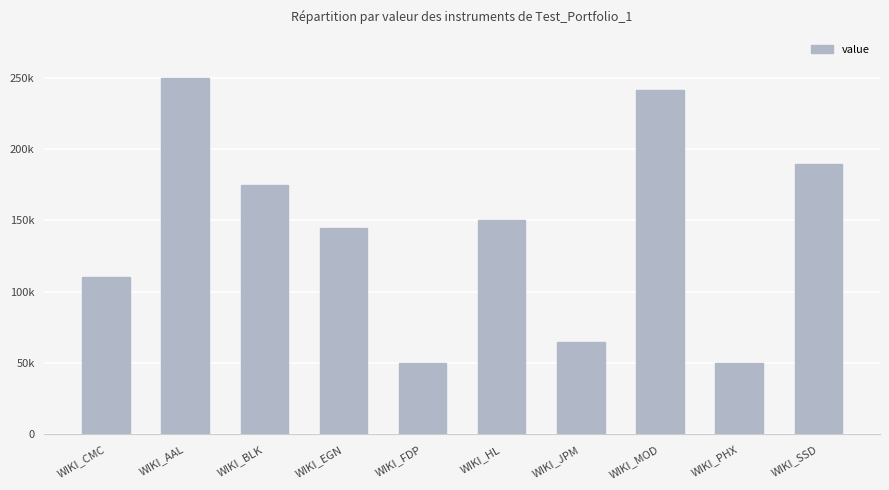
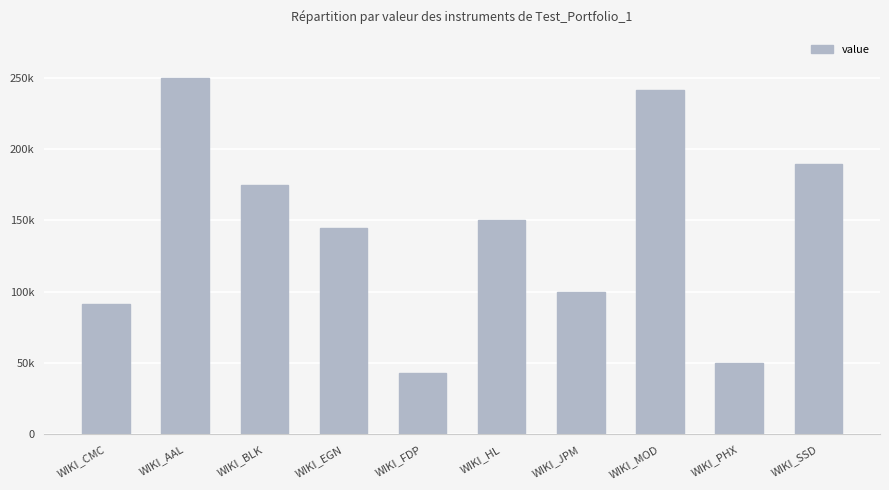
  {
-   "WIKI_CMC": 110000,
+   "WIKI_CMC": 91000,
    "WIKI_AAL": 250000,
    "WIKI_BLK": 175000,
    "WIKI_EGN": 144000,
-   "WIKI_FDP": 50000,
+   "WIKI_FDP": 43000,
    "WIKI_HL": 150000,
-   "WIKI_JPM": 65000,
+   "WIKI_JPM": 100000,
    "WIKI_MOD": 242000,
    "WIKI_PHX": 50000,
    "WIKI_SSD": 190000
  }
